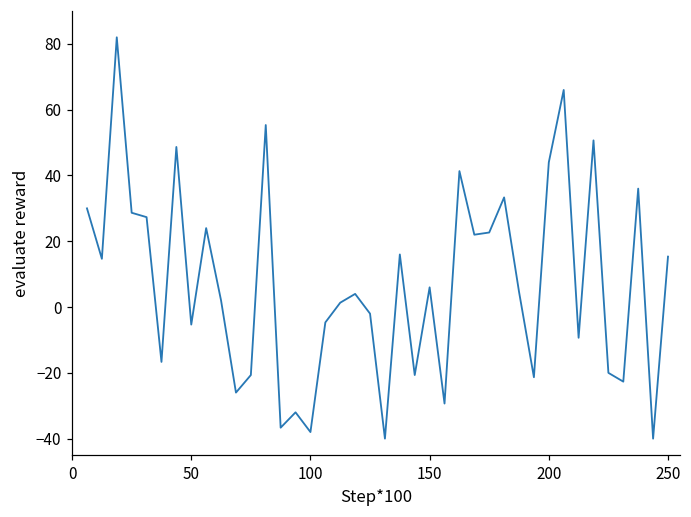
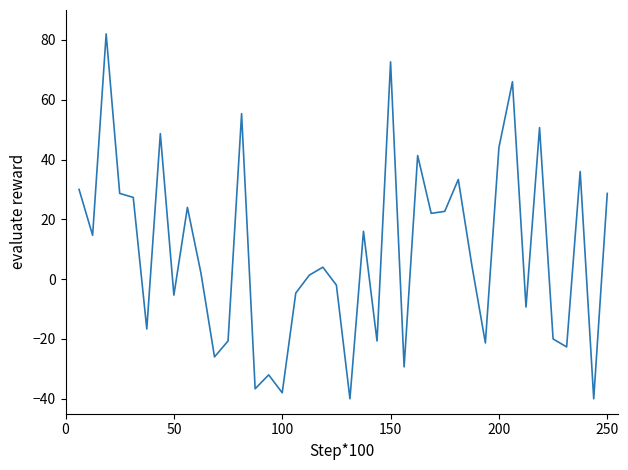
  {
    "50": -5,
    "100": -38,
-   "150": 6,
+   "150": 73,
    "200": 44,
-   "250": 15
+   "250": 29
  }
